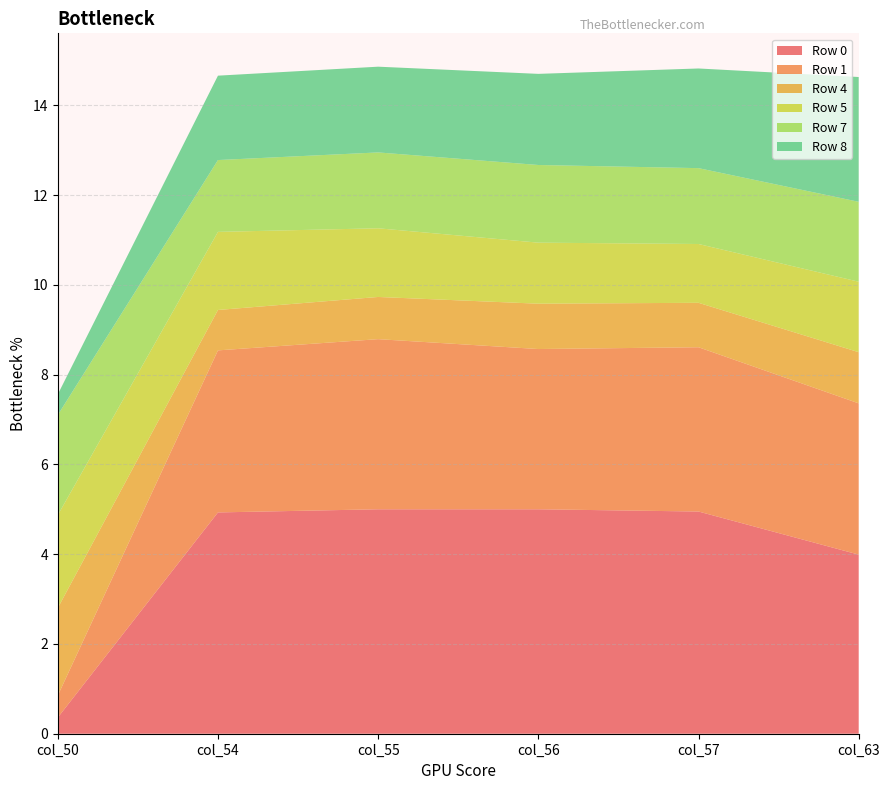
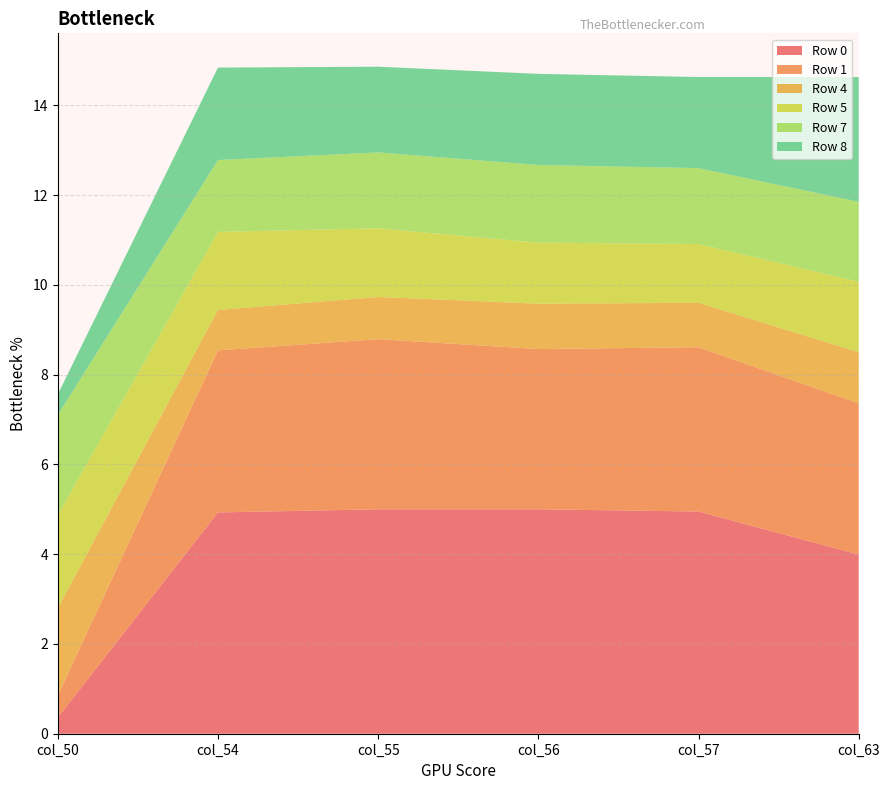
  {
    "Row 8": {
      "col_50": 0.5,
-     "col_54": 1.9,
+     "col_54": 2.1,
      "col_55": 1.9,
      "col_56": 2.0,
-     "col_57": 2.2,
+     "col_57": 2.0,
      "col_63": 2.8
    }
  }
